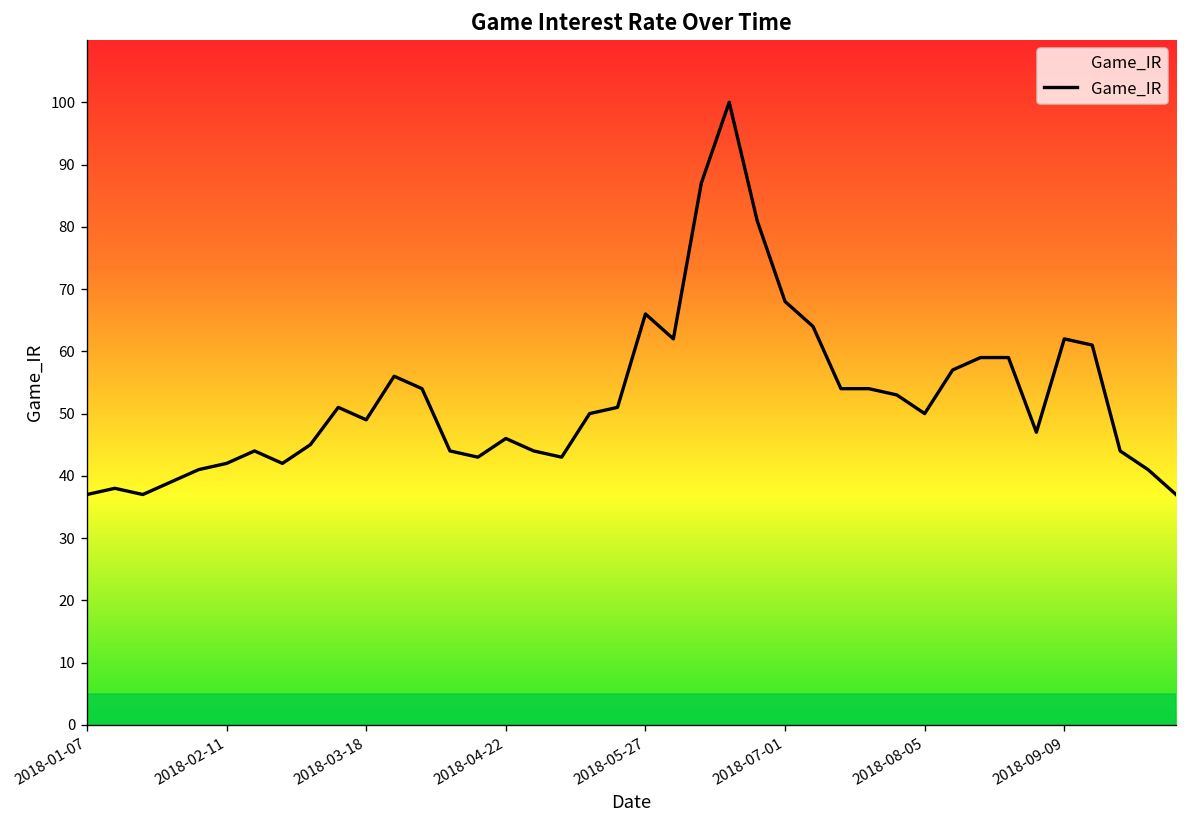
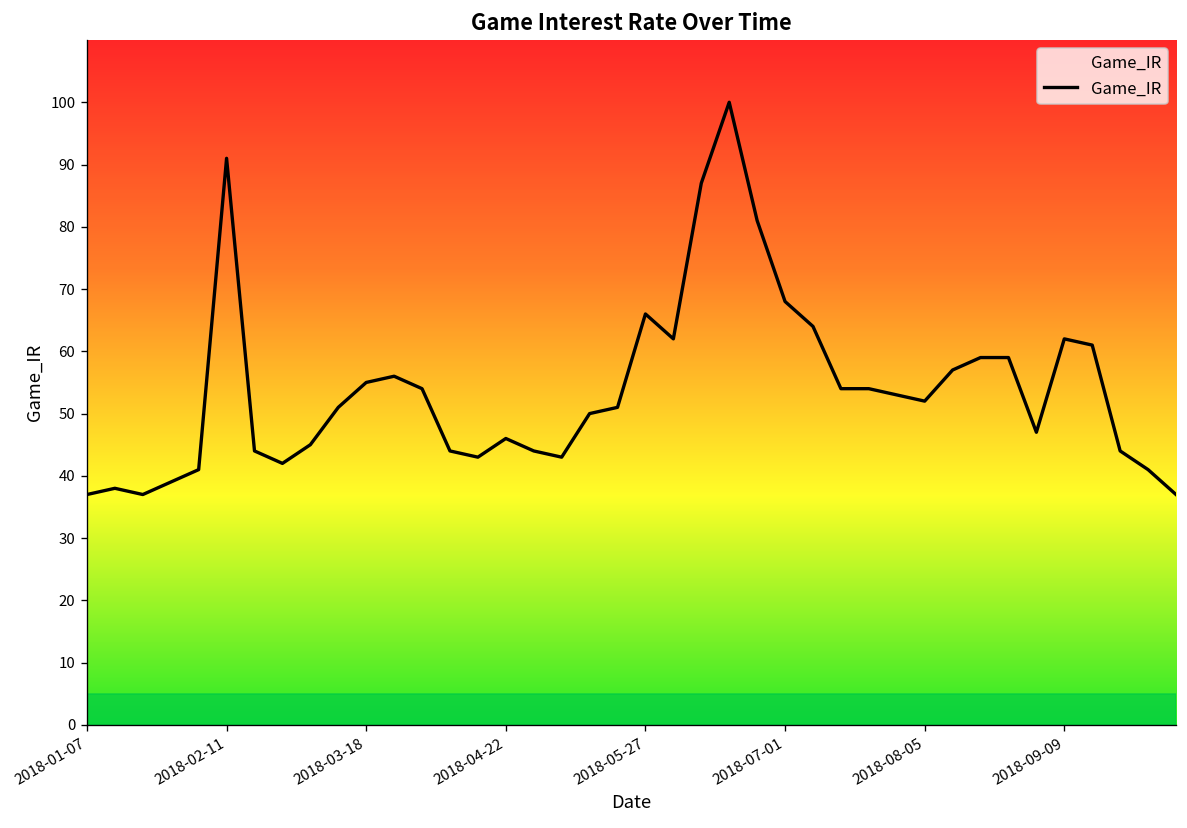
  {
    "2018-01-07": 37,
-   "2018-02-11": 42,
-   "2018-03-18": 49,
+   "2018-02-11": 91,
+   "2018-03-18": 55,
    "2018-04-22": 46,
    "2018-05-27": 66,
    "2018-07-01": 68,
-   "2018-08-05": 50,
+   "2018-08-05": 52,
    "2018-09-09": 62
  }
